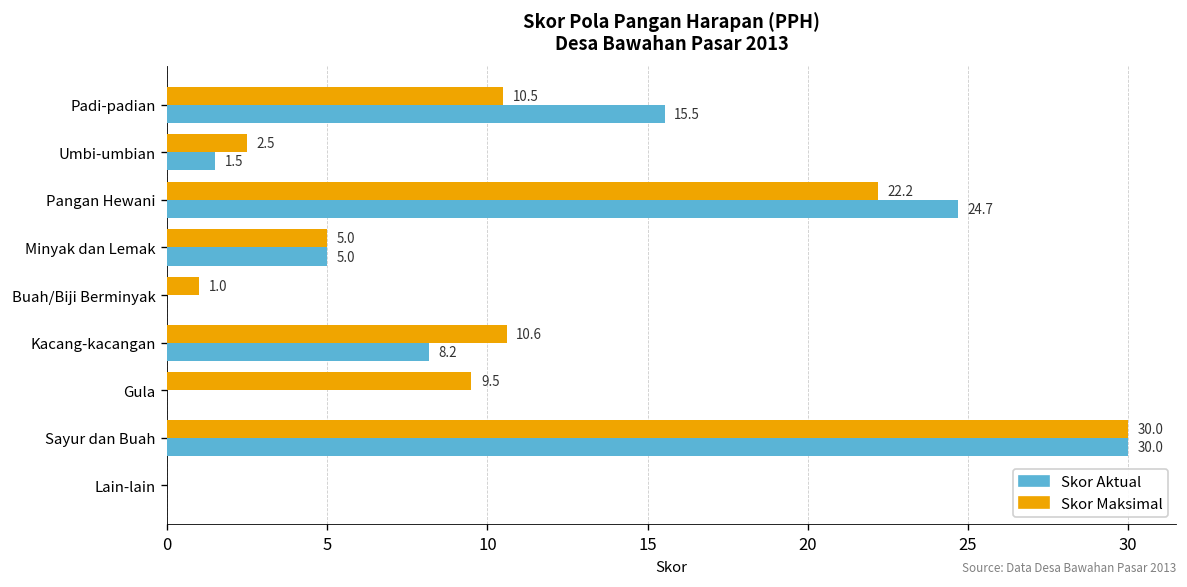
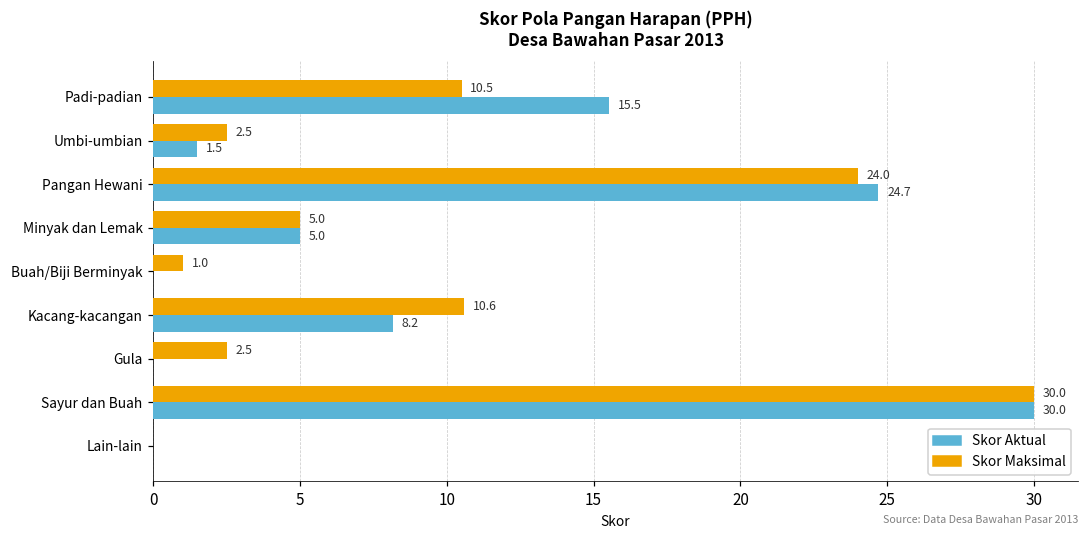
  {
    "Skor Aktual": {
      "Padi-padian": 15.5,
      "Umbi-umbian": 1.5,
      "Pangan Hewani": 24.7,
      "Minyak dan Lemak": 5.0,
      "Kacang-kacangan": 8.2,
      "Sayur dan Buah": 30.0
    },
    "Skor Maksimal": {
      "Padi-padian": 10.5,
      "Umbi-umbian": 2.5,
-     "Pangan Hewani": 22.2,
+     "Pangan Hewani": 24.0,
      "Minyak dan Lemak": 5.0,
      "Buah/Biji Berminyak": 1.0,
      "Kacang-kacangan": 10.6,
-     "Gula": 9.5,
+     "Gula": 2.5,
      "Sayur dan Buah": 30.0
    }
  }
